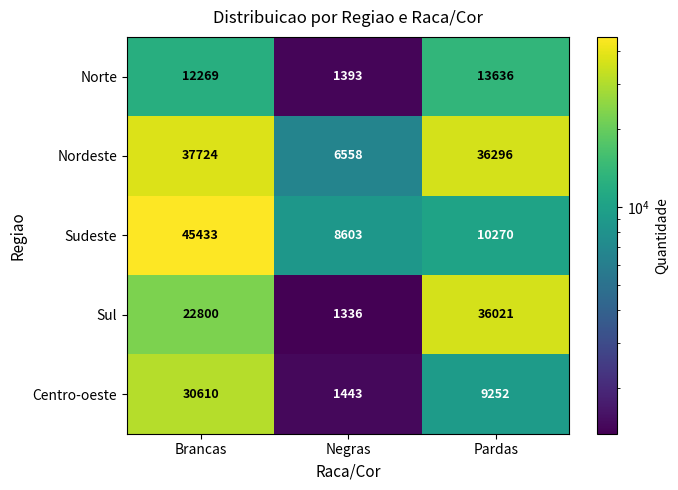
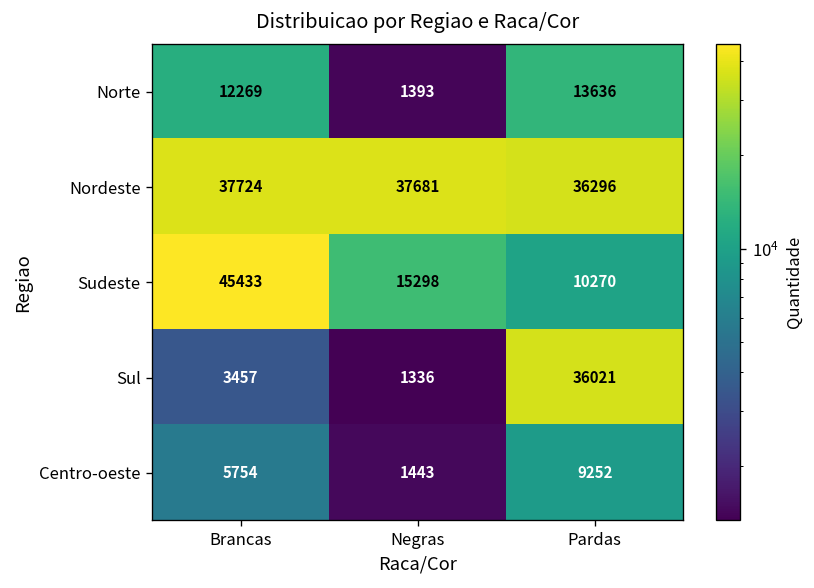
  {
    "Norte": {
      "Brancas": 12269,
      "Negras": 1393,
      "Pardas": 13636
    },
    "Nordeste": {
      "Brancas": 37724,
-     "Negras": 6558,
+     "Negras": 37681,
      "Pardas": 36296
    },
    "Sudeste": {
      "Brancas": 45433,
-     "Negras": 8603,
+     "Negras": 15298,
      "Pardas": 10270
    },
    "Sul": {
-     "Brancas": 22800,
+     "Brancas": 3457,
      "Negras": 1336,
      "Pardas": 36021
    },
    "Centro-oeste": {
-     "Brancas": 30610,
+     "Brancas": 5754,
      "Negras": 1443,
      "Pardas": 9252
    }
  }
